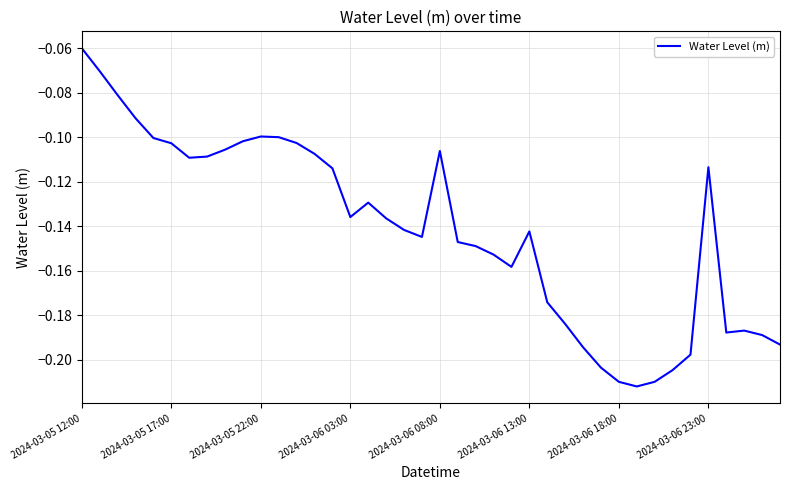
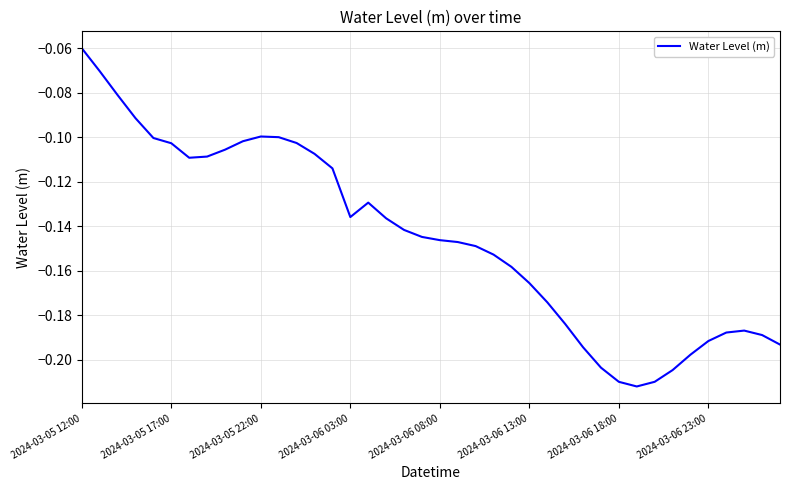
  {
    "2024-03-05 12:00": -0.060,
    "2024-03-05 17:00": -0.103,
    "2024-03-05 22:00": -0.100,
    "2024-03-06 03:00": -0.136,
-   "2024-03-06 08:00": -0.106,
-   "2024-03-06 13:00": -0.142,
+   "2024-03-06 08:00": -0.146,
+   "2024-03-06 13:00": -0.166,
    "2024-03-06 18:00": -0.210,
-   "2024-03-06 23:00": -0.114
+   "2024-03-06 23:00": -0.192
  }
